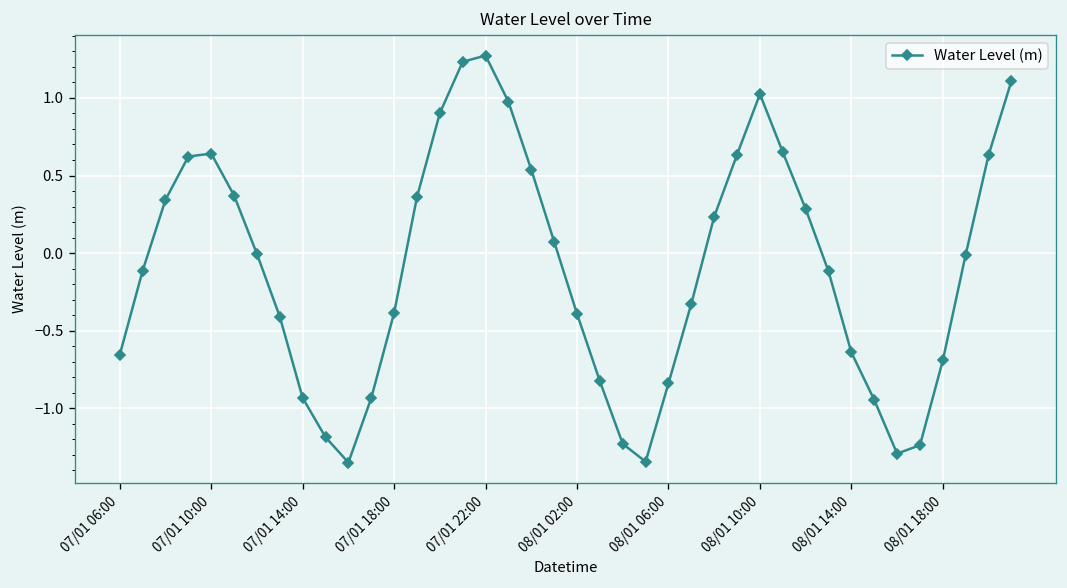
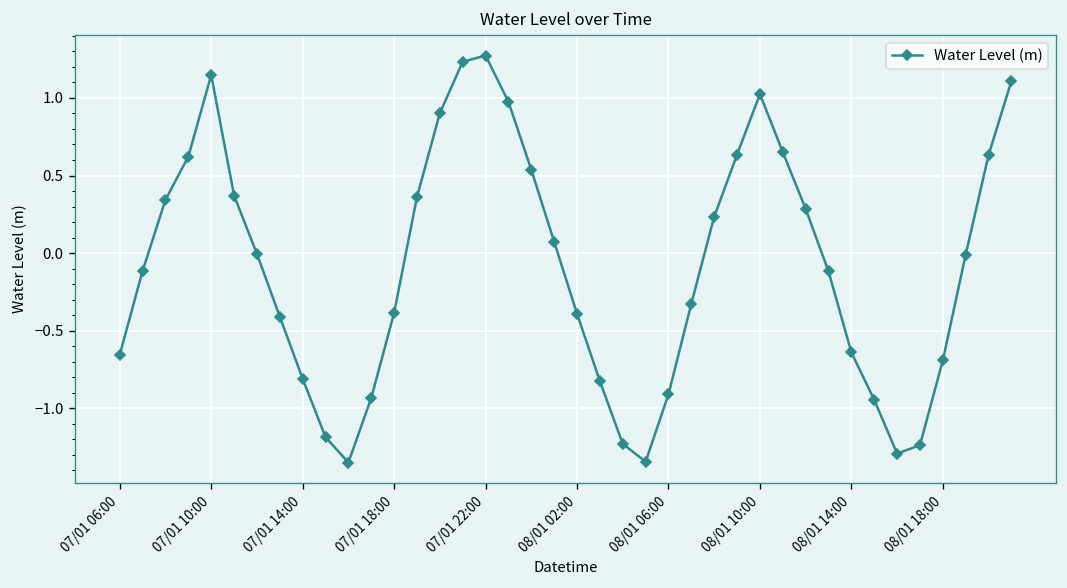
  {
    "07/01 06:00": -0.66,
-   "07/01 10:00": 0.64,
-   "07/01 14:00": -0.93,
+   "07/01 10:00": 1.15,
+   "07/01 14:00": -0.81,
    "07/01 18:00": -0.39,
    "07/01 22:00": 1.27,
    "08/01 02:00": -0.39,
-   "08/01 06:00": -0.84,
+   "08/01 06:00": -0.91,
    "08/01 10:00": 1.02,
    "08/01 14:00": -0.64,
    "08/01 18:00": -0.69
  }
